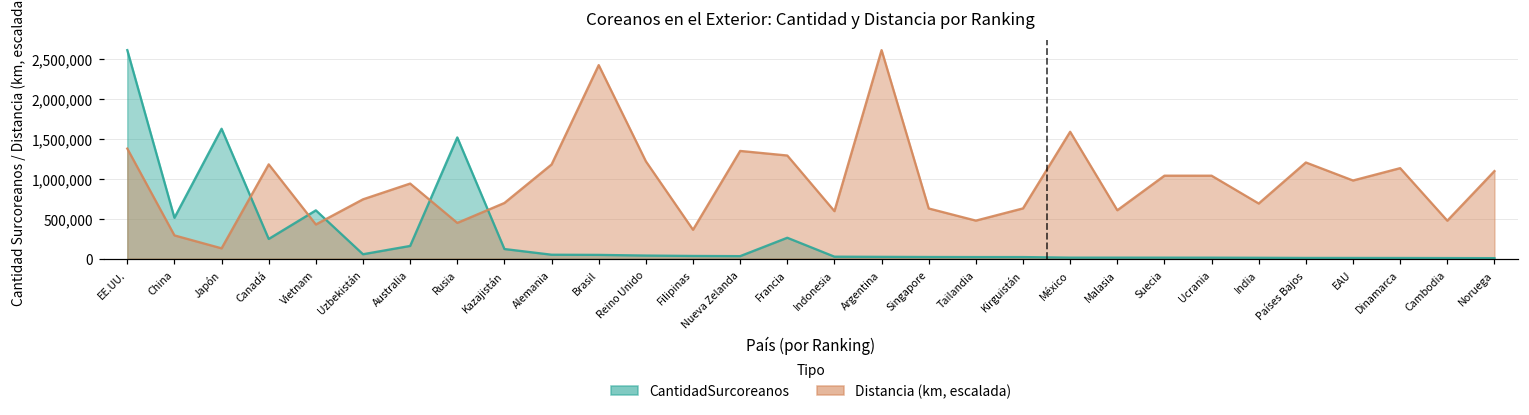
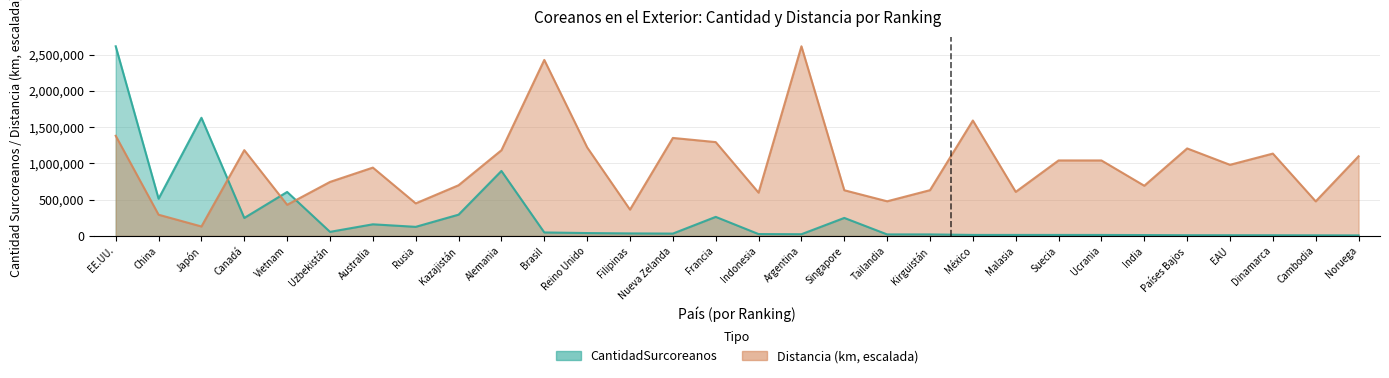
  {
    "CantidadSurcoreanos": {
      "EE.UU.": "2,600,000",
      "China": "500,000",
      "Japón": "1,600,000",
      "Canadá": "200,000",
      "Vietnam": "600,000",
      "Uzbekistán": "100,000",
      "Australia": "200,000",
-     "Rusia": "1,500,000",
-     "Kazajistán": "100,000",
-     "Alemania": "0",
+     "Rusia": "100,000",
+     "Kazajistán": "300,000",
+     "Alemania": "900,000",
      "Brasil": "0",
      "Reino Unido": "0",
      "Filipinas": "0",
      "Nueva Zelanda": "0",
      "Francia": "300,000",
      "Indonesia": "0",
      "Argentina": "0",
-     "Singapore": "0",
+     "Singapore": "200,000",
      "Tailandia": "0",
      "Kirguistán": "0",
      "México": "0",
      "Malasia": "0",
      "Suecia": "0",
      "Ucrania": "0",
      "India": "0",
      "Países Bajos": "0",
      "EAU": "0",
      "Dinamarca": "0",
      "Cambodia": "0",
      "Noruega": "0"
    }
  }
